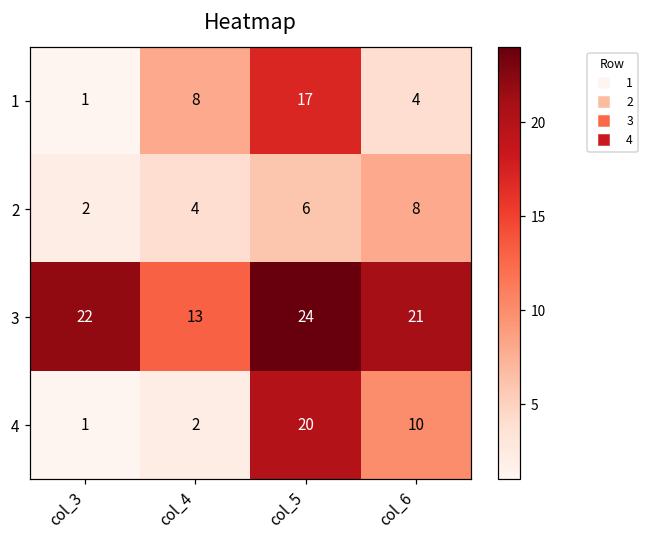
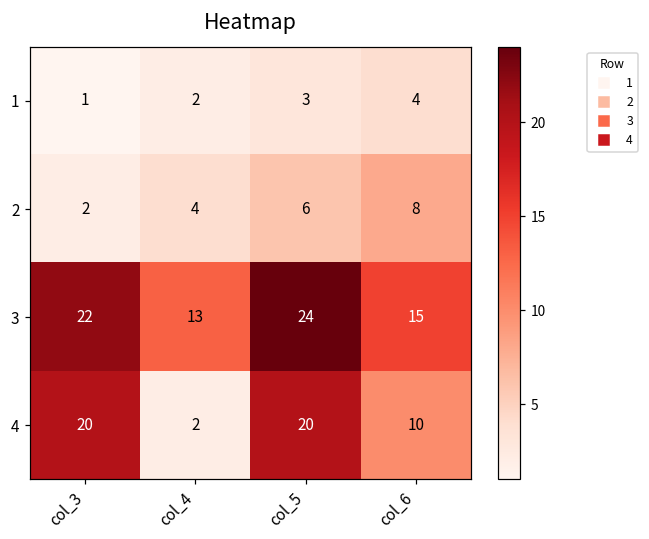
  {
    "1": {
      "col_3": 1,
-     "col_4": 8,
-     "col_5": 17,
+     "col_4": 2,
+     "col_5": 3,
      "col_6": 4
    },
    "2": {
      "col_3": 2,
      "col_4": 4,
      "col_5": 6,
      "col_6": 8
    },
    "3": {
      "col_3": 22,
      "col_4": 13,
      "col_5": 24,
-     "col_6": 21
+     "col_6": 15
    },
    "4": {
-     "col_3": 1,
+     "col_3": 20,
      "col_4": 2,
      "col_5": 20,
      "col_6": 10
    }
  }
